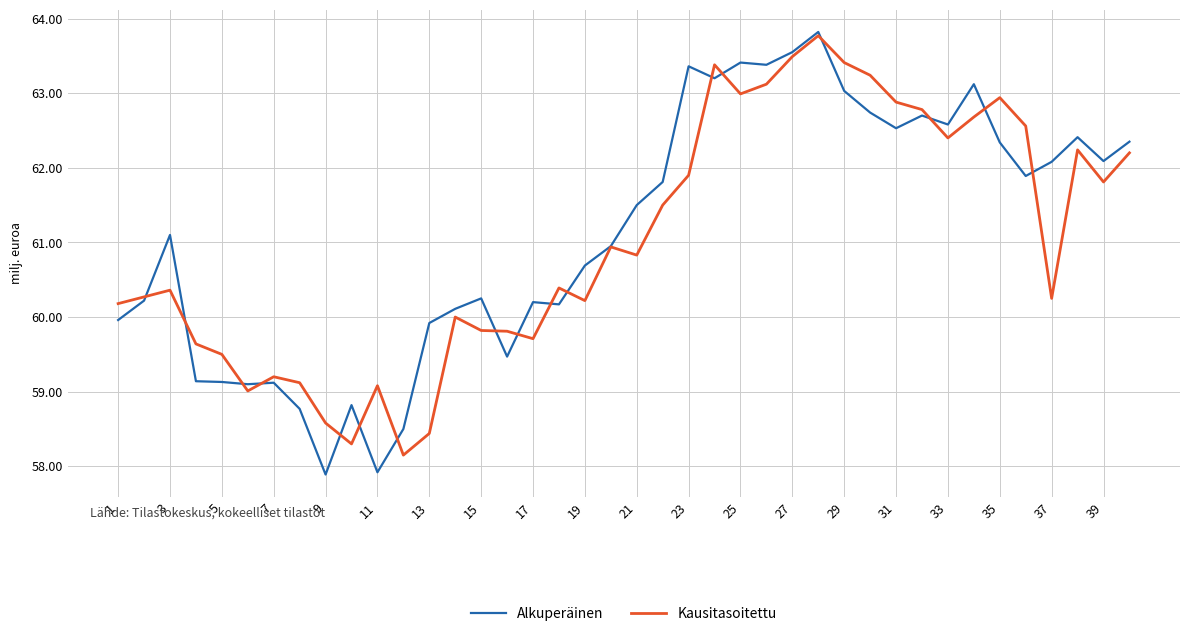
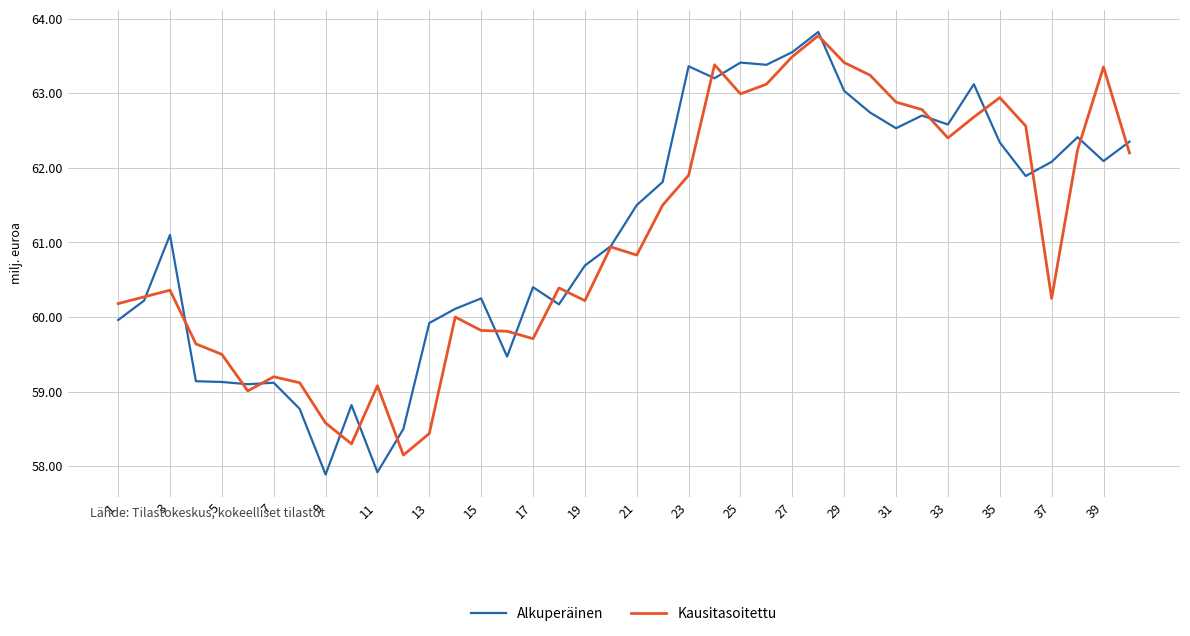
  {
    "Alkuperäinen": {
      "1": 60.0,
      "3": 61.1,
      "5": 59.1,
      "7": 59.1,
      "9": 57.9,
      "11": 57.9,
      "13": 59.9,
      "15": 60.3,
-     "17": 60.2,
+     "17": 60.4,
      "19": 60.7,
      "21": 61.5,
      "23": 63.4,
      "25": 63.4,
      "27": 63.6,
      "29": 63.0,
      "31": 62.5,
      "33": 62.6,
      "35": 62.3,
      "37": 62.1,
      "39": 62.1
    },
    "Kausitasoitettu": {
      "1": 60.2,
      "3": 60.4,
      "5": 59.5,
      "7": 59.2,
      "9": 58.6,
      "11": 59.1,
      "13": 58.4,
      "15": 59.8,
      "17": 59.7,
      "19": 60.2,
      "21": 60.8,
      "23": 61.9,
      "25": 63.0,
      "27": 63.5,
      "29": 63.4,
      "31": 62.9,
      "33": 62.4,
      "35": 62.9,
      "37": 60.3,
-     "39": 61.8
+     "39": 63.4
    }
  }
